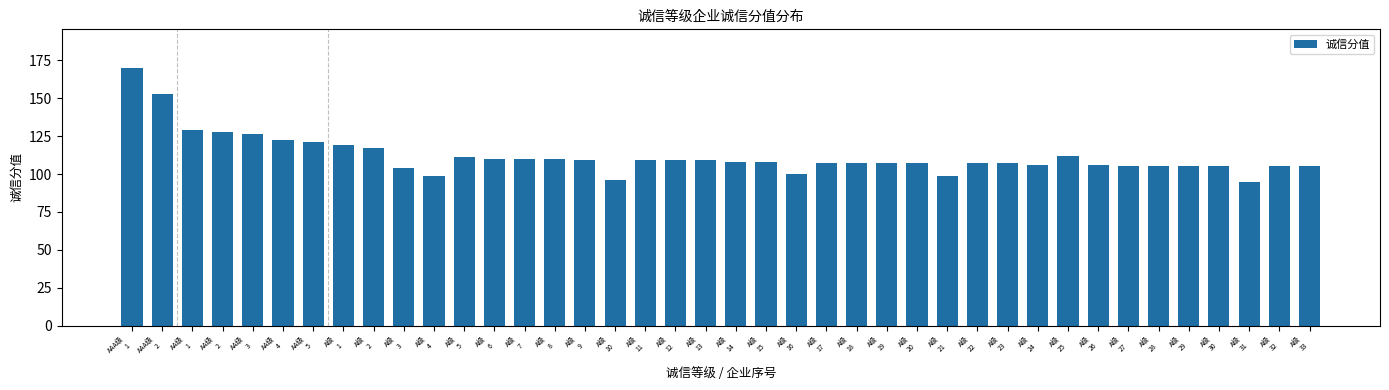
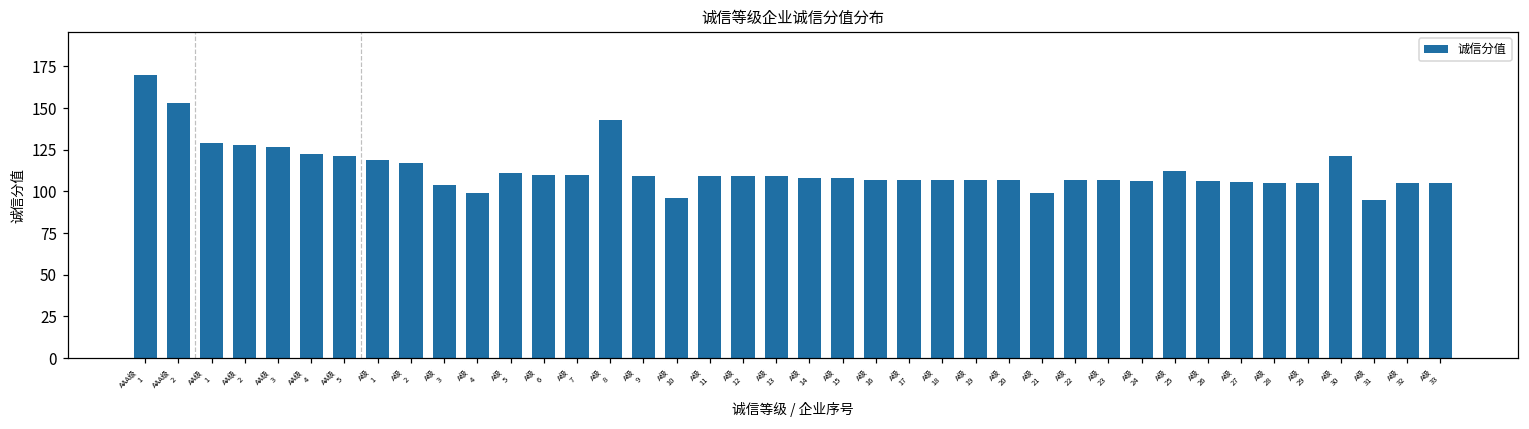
  {
    "AAA级 1": 170,
    "AAA级 2": 153,
    "AA级 1": 129,
    "AA级 2": 128,
    "AA级 3": 127,
    "AA级 4": 123,
    "AA级 5": 121,
    "A级 1": 119,
    "A级 2": 117,
    "A级 3": 104,
    "A级 4": 99,
    "A级 5": 111,
    "A级 6": 110,
    "A级 7": 110,
-   "A级 8": 110,
+   "A级 8": 143,
    "A级 9": 109,
    "A级 10": 96,
    "A级 11": 109,
    "A级 12": 109,
    "A级 13": 109,
    "A级 14": 108,
    "A级 15": 108,
-   "A级 16": 100,
+   "A级 16": 107,
    "A级 17": 107,
    "A级 18": 107,
    "A级 19": 107,
    "A级 20": 107,
    "A级 21": 99,
    "A级 22": 107,
    "A级 23": 107,
    "A级 24": 106,
    "A级 25": 112,
    "A级 26": 106,
    "A级 27": 106,
    "A级 28": 105,
    "A级 29": 105,
-   "A级 30": 105,
+   "A级 30": 121,
    "A级 31": 95,
    "A级 32": 105,
    "A级 33": 105
  }
